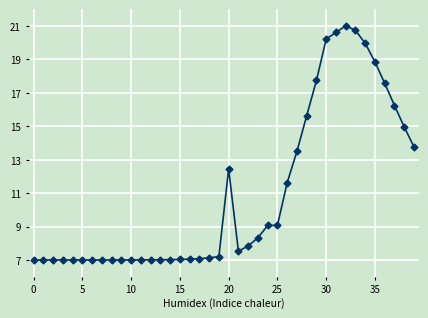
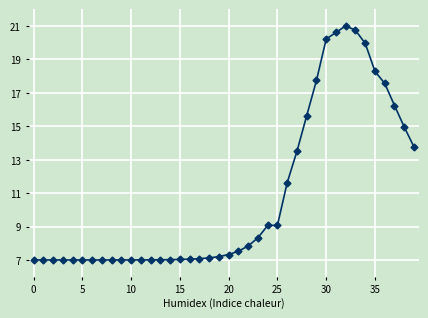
  {
    "0": 7.0,
    "5": 7.0,
    "10": 7.0,
    "15": 7.0,
-   "20": 12.4,
+   "20": 7.3,
    "25": 9.1,
    "30": 20.2,
-   "35": 18.8
+   "35": 18.3
  }
